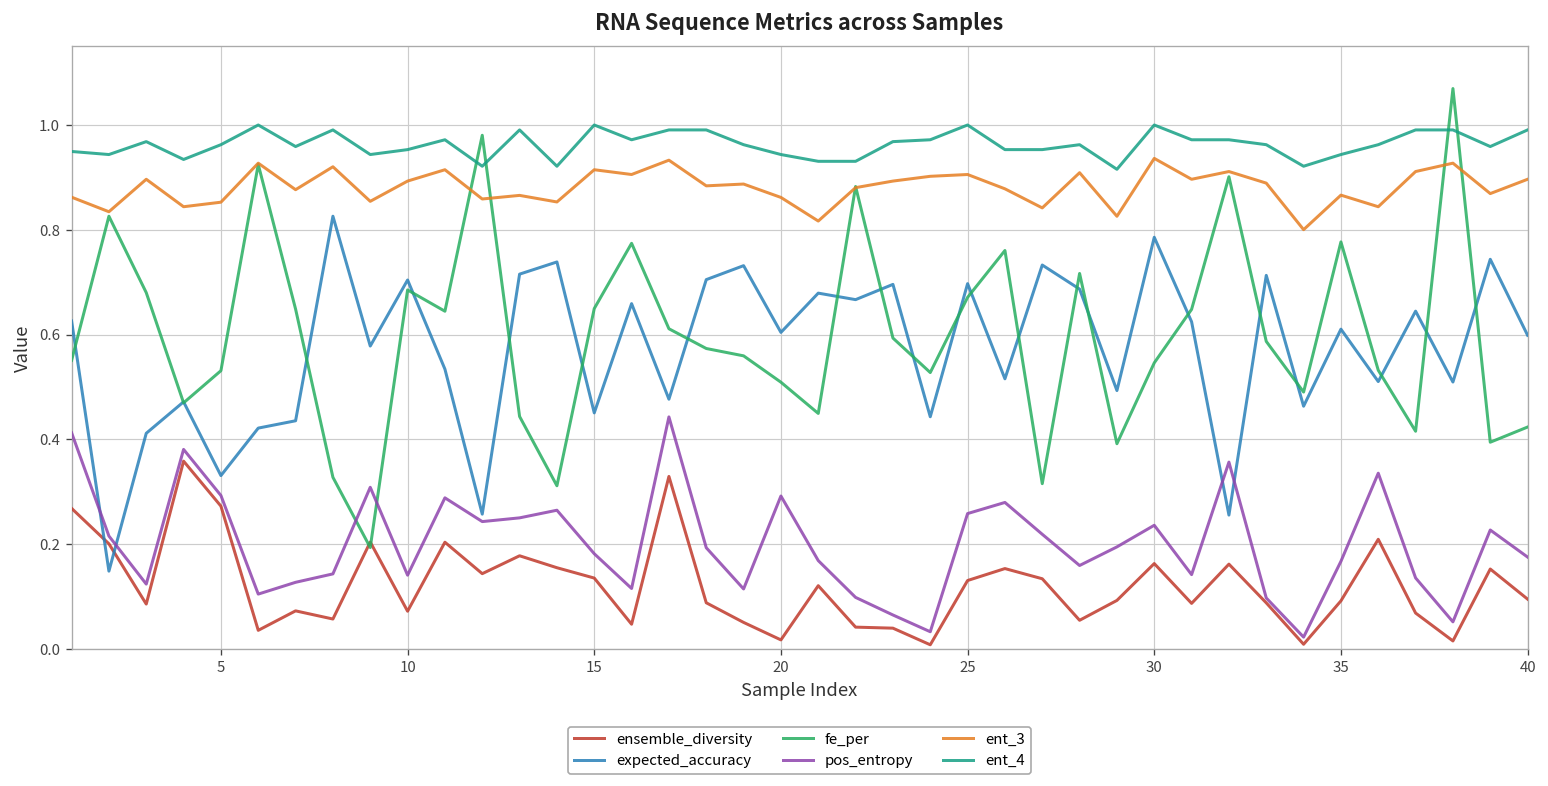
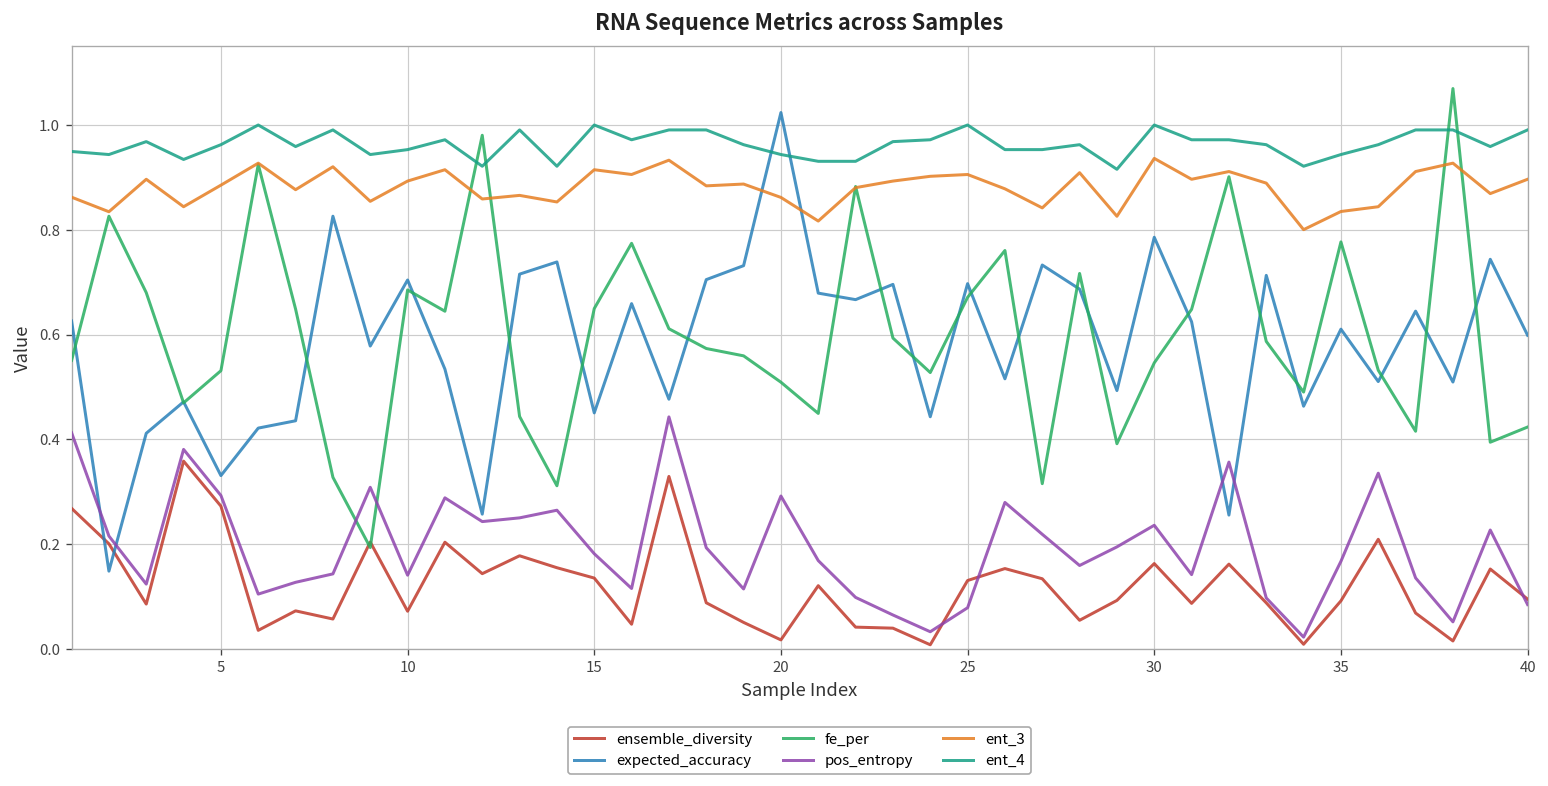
  {
    "ensemble_diversity": {
      "5": 0.27,
      "10": 0.07,
      "15": 0.14,
      "20": 0.02,
      "25": 0.13,
      "30": 0.16,
      "35": 0.09,
      "40": 0.10
    },
    "expected_accuracy": {
      "5": 0.33,
      "10": 0.70,
      "15": 0.45,
-     "20": 0.60,
+     "20": 1.02,
      "25": 0.70,
      "30": 0.79,
      "35": 0.61,
      "40": 0.60
    },
    "pos_entropy": {
      "5": 0.29,
      "10": 0.14,
      "15": 0.18,
      "20": 0.29,
-     "25": 0.26,
+     "25": 0.08,
      "30": 0.24,
      "35": 0.17,
-     "40": 0.18
+     "40": 0.08
    },
    "ent_3": {
-     "5": 0.85,
+     "5": 0.89,
      "10": 0.89,
      "15": 0.91,
      "20": 0.86,
      "25": 0.91,
      "30": 0.94,
-     "35": 0.87,
+     "35": 0.83,
      "40": 0.90
    }
  }
